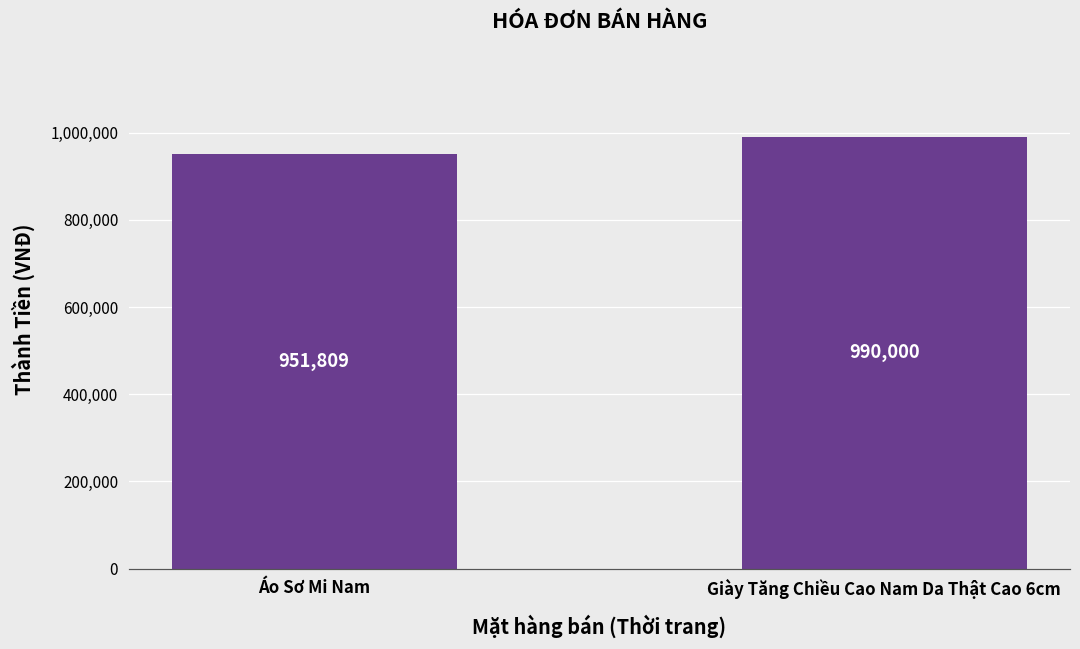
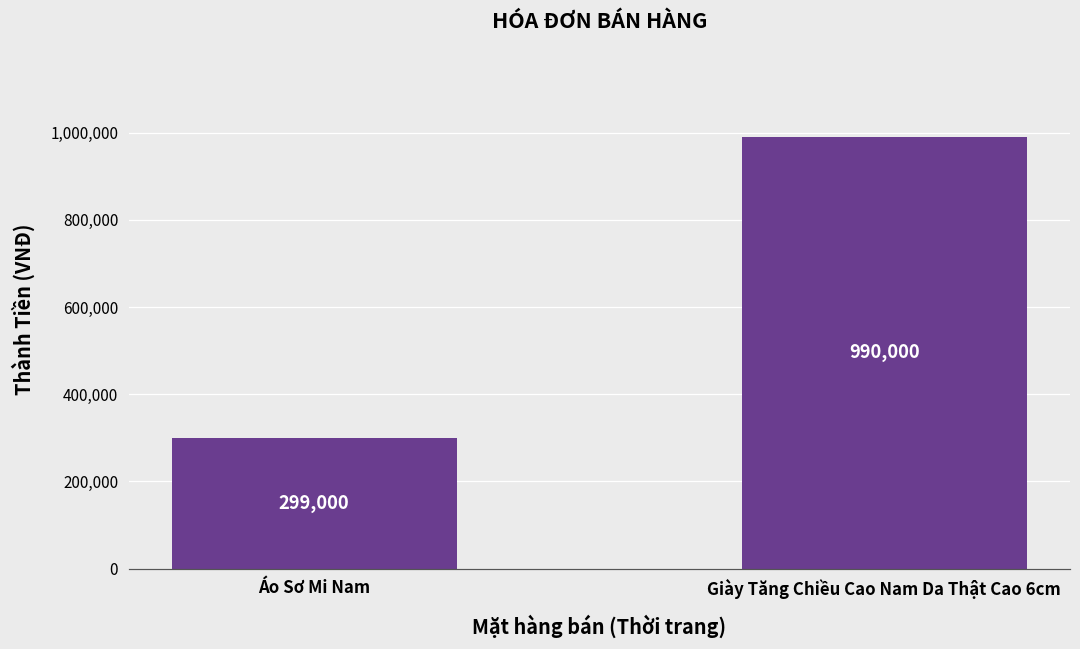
  {
-   "Áo Sơ Mi Nam": "951,809",
+   "Áo Sơ Mi Nam": "299,000",
    "Giày Tăng Chiều Cao Nam Da Thật Cao 6cm": "990,000"
  }
